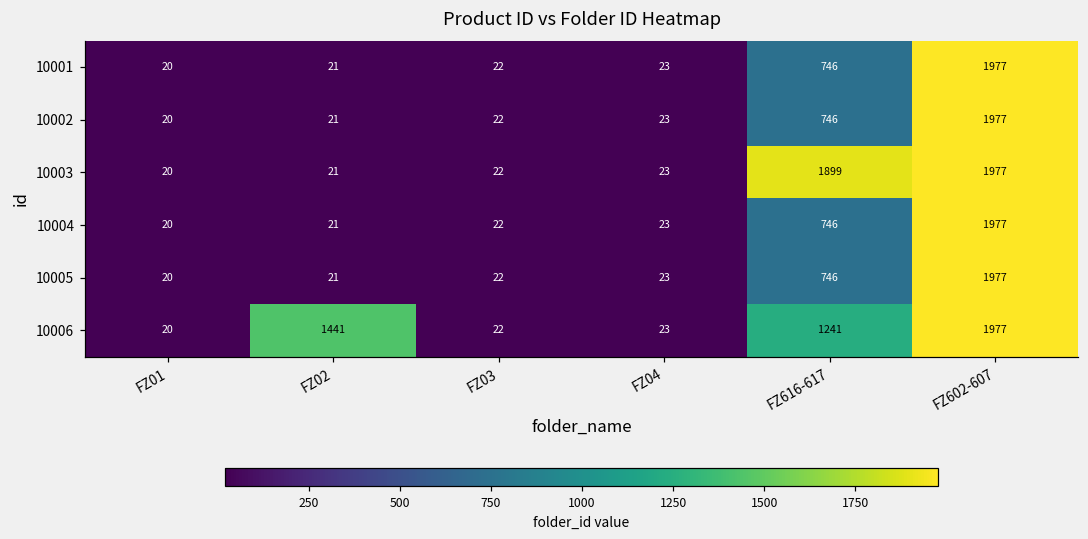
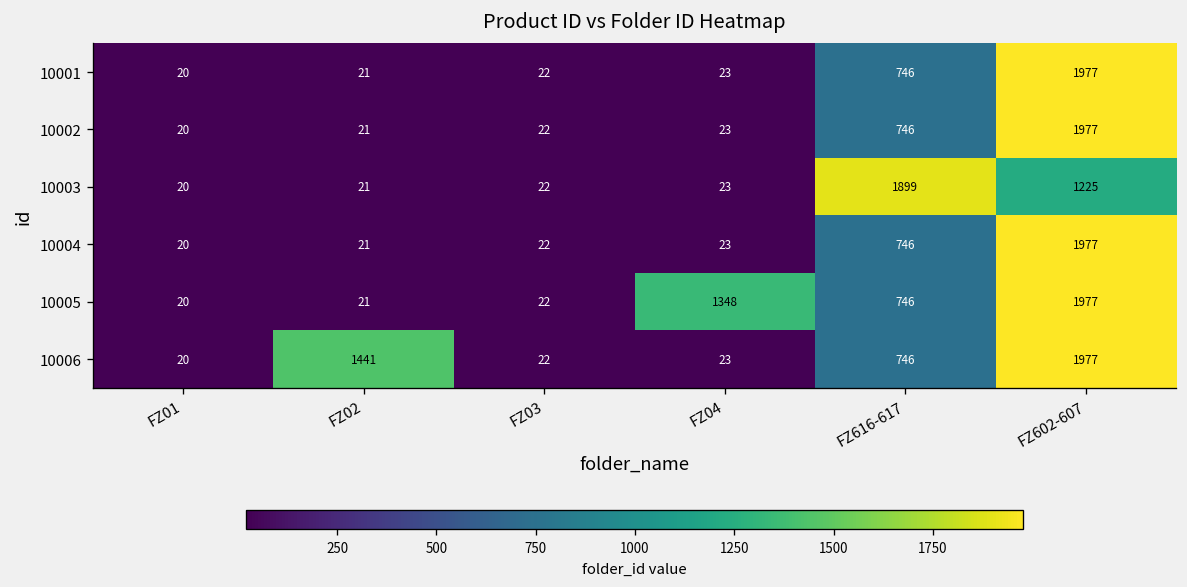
  {
    "10001": {
      "FZ01": 20,
      "FZ02": 21,
      "FZ03": 22,
      "FZ04": 23,
      "FZ616-617": 746,
      "FZ602-607": 1977
    },
    "10002": {
      "FZ01": 20,
      "FZ02": 21,
      "FZ03": 22,
      "FZ04": 23,
      "FZ616-617": 746,
      "FZ602-607": 1977
    },
    "10003": {
      "FZ01": 20,
      "FZ02": 21,
      "FZ03": 22,
      "FZ04": 23,
      "FZ616-617": 1899,
-     "FZ602-607": 1977
+     "FZ602-607": 1225
    },
    "10004": {
      "FZ01": 20,
      "FZ02": 21,
      "FZ03": 22,
      "FZ04": 23,
      "FZ616-617": 746,
      "FZ602-607": 1977
    },
    "10005": {
      "FZ01": 20,
      "FZ02": 21,
      "FZ03": 22,
-     "FZ04": 23,
+     "FZ04": 1348,
      "FZ616-617": 746,
      "FZ602-607": 1977
    },
    "10006": {
      "FZ01": 20,
      "FZ02": 1441,
      "FZ03": 22,
      "FZ04": 23,
-     "FZ616-617": 1241,
+     "FZ616-617": 746,
      "FZ602-607": 1977
    }
  }
